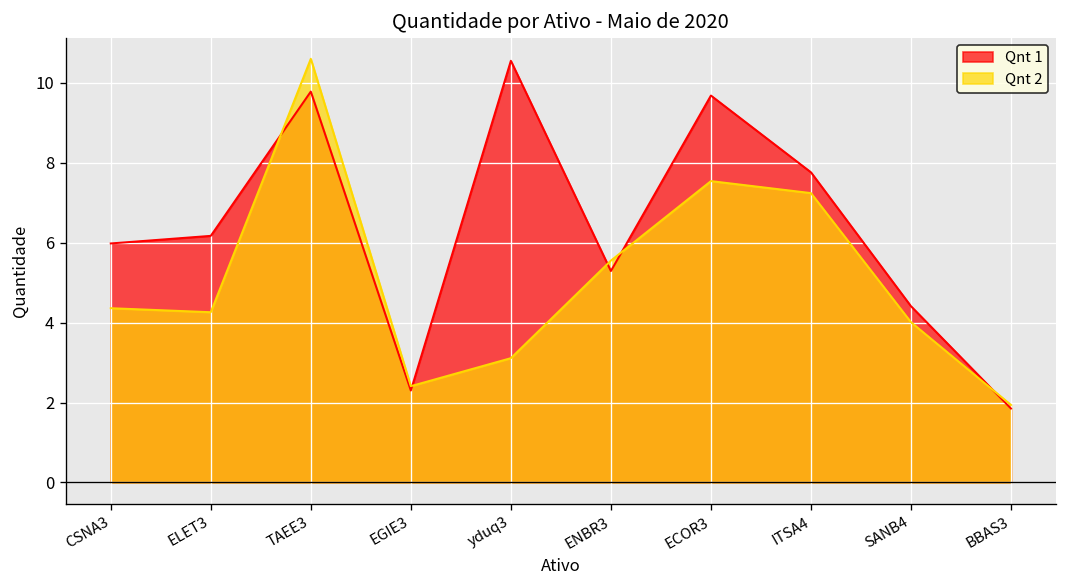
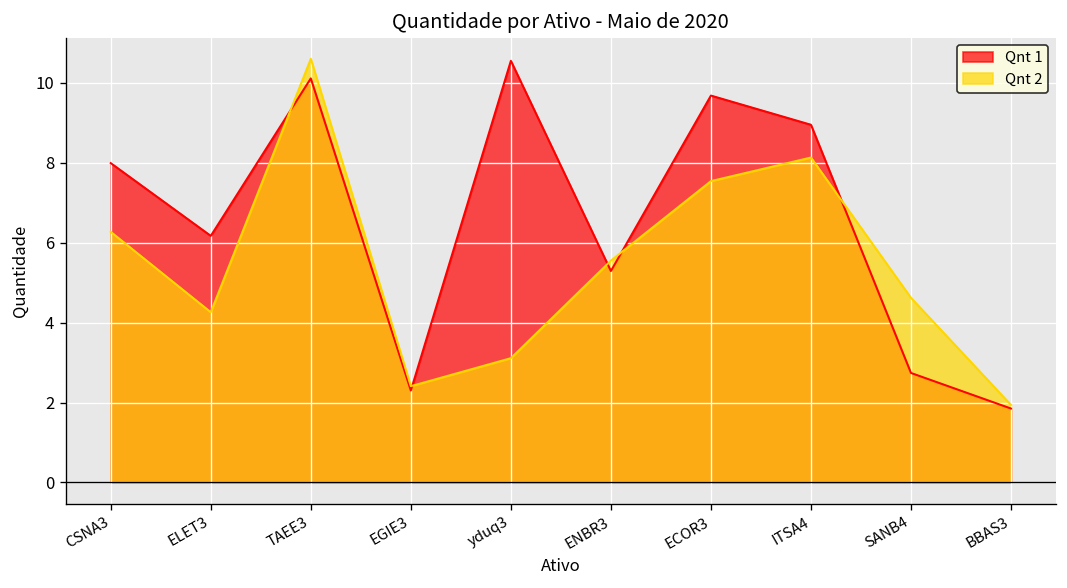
  {
    "Qnt 1": {
-     "CSNA3": 6.0,
+     "CSNA3": 8.0,
      "ELET3": 6.2,
-     "TAEE3": 9.8,
+     "TAEE3": 10.1,
      "EGIE3": 2.3,
      "yduq3": 10.6,
      "ENBR3": 5.3,
      "ECOR3": 9.7,
-     "ITSA4": 7.8,
-     "SANB4": 4.4,
+     "ITSA4": 9.0,
+     "SANB4": 2.7,
      "BBAS3": 1.9
    },
    "Qnt 2": {
-     "CSNA3": 4.4,
+     "CSNA3": 6.3,
      "ELET3": 4.3,
      "TAEE3": 10.6,
      "EGIE3": 2.4,
      "yduq3": 3.1,
      "ENBR3": 5.6,
      "ECOR3": 7.5,
-     "ITSA4": 7.2,
-     "SANB4": 4.0,
+     "ITSA4": 8.1,
+     "SANB4": 4.6,
      "BBAS3": 1.9
    }
  }
